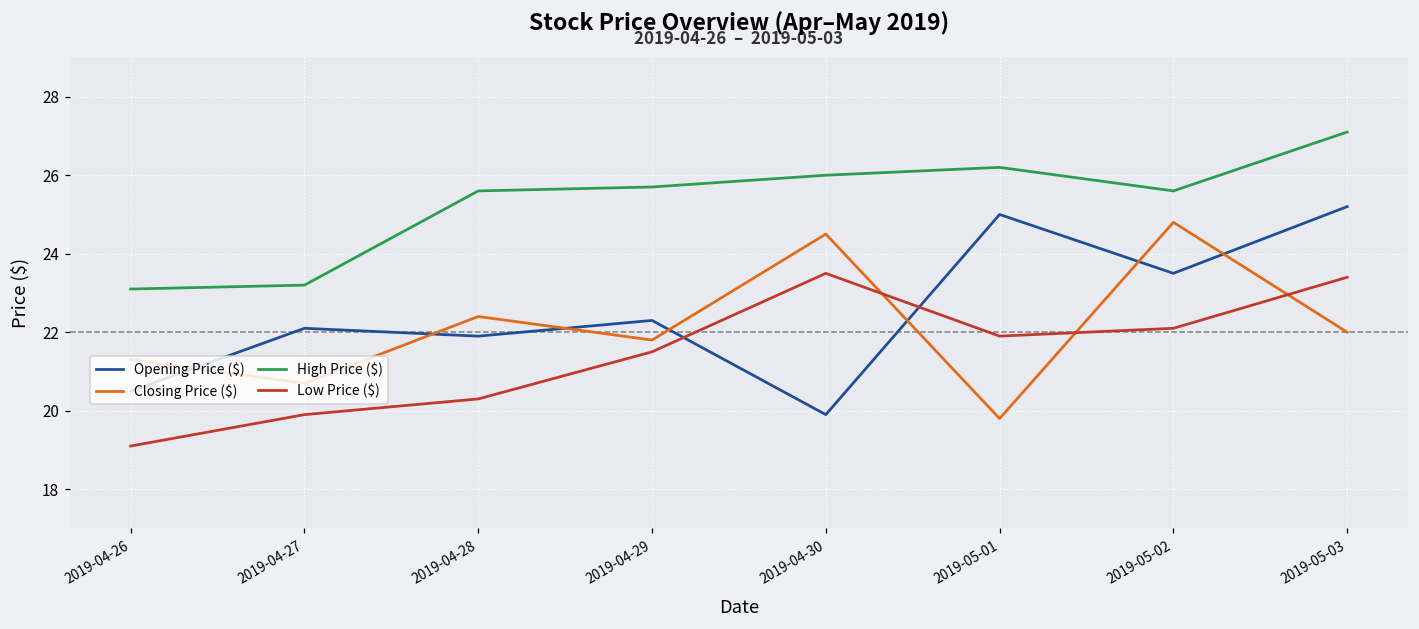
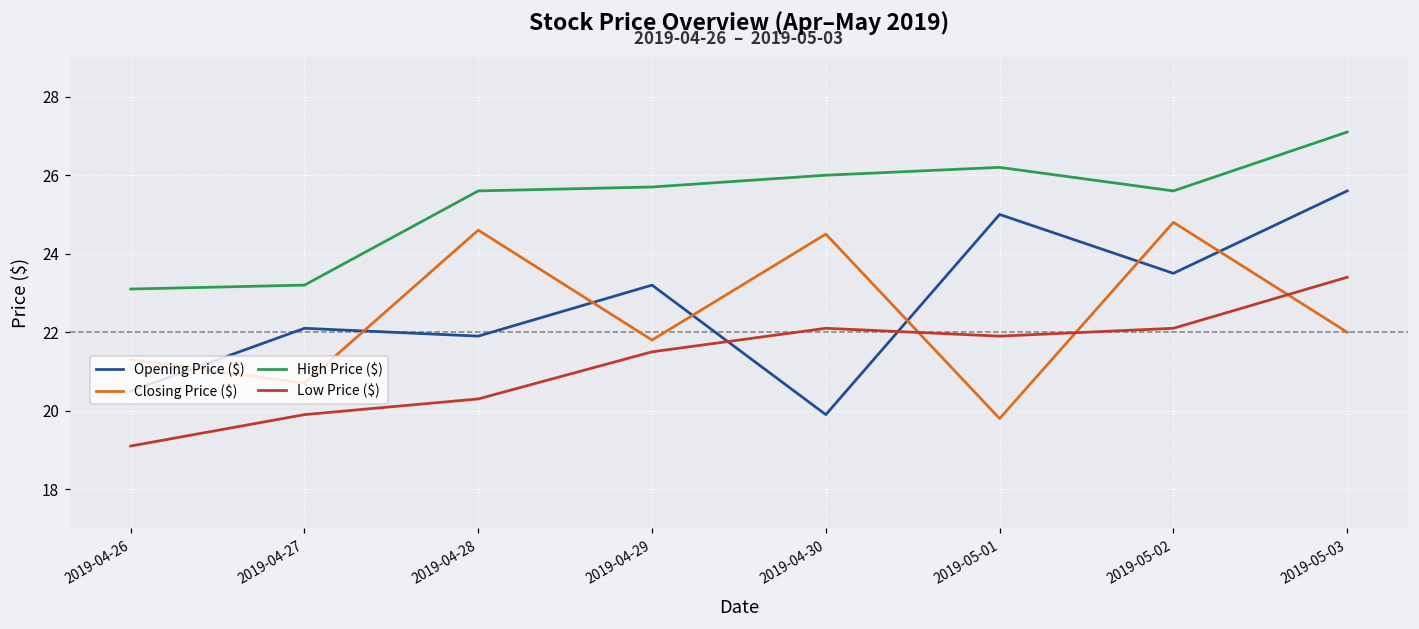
  {
    "Opening Price ($)": {
      "2019-04-27": 22.1,
      "2019-04-28": 21.9,
-     "2019-04-29": 22.3,
+     "2019-04-29": 23.2,
      "2019-04-30": 19.9,
      "2019-05-01": 25.0,
      "2019-05-02": 23.5,
-     "2019-05-03": 25.2
+     "2019-05-03": 25.6
    },
    "Closing Price ($)": {
-     "2019-04-28": 22.4,
+     "2019-04-28": 24.6,
      "2019-04-29": 21.8,
      "2019-04-30": 24.5,
      "2019-05-01": 19.8,
      "2019-05-02": 24.8,
      "2019-05-03": 22.0
    },
    "High Price ($)": {
      "2019-04-26": 23.1,
      "2019-04-27": 23.2,
      "2019-04-28": 25.6,
      "2019-04-29": 25.7,
      "2019-04-30": 26.0,
      "2019-05-01": 26.2,
      "2019-05-02": 25.6,
      "2019-05-03": 27.1
    },
    "Low Price ($)": {
      "2019-04-26": 19.1,
      "2019-04-27": 19.9,
      "2019-04-28": 20.3,
      "2019-04-29": 21.5,
-     "2019-04-30": 23.5,
+     "2019-04-30": 22.1,
      "2019-05-01": 21.9,
      "2019-05-02": 22.1,
      "2019-05-03": 23.4
    }
  }
